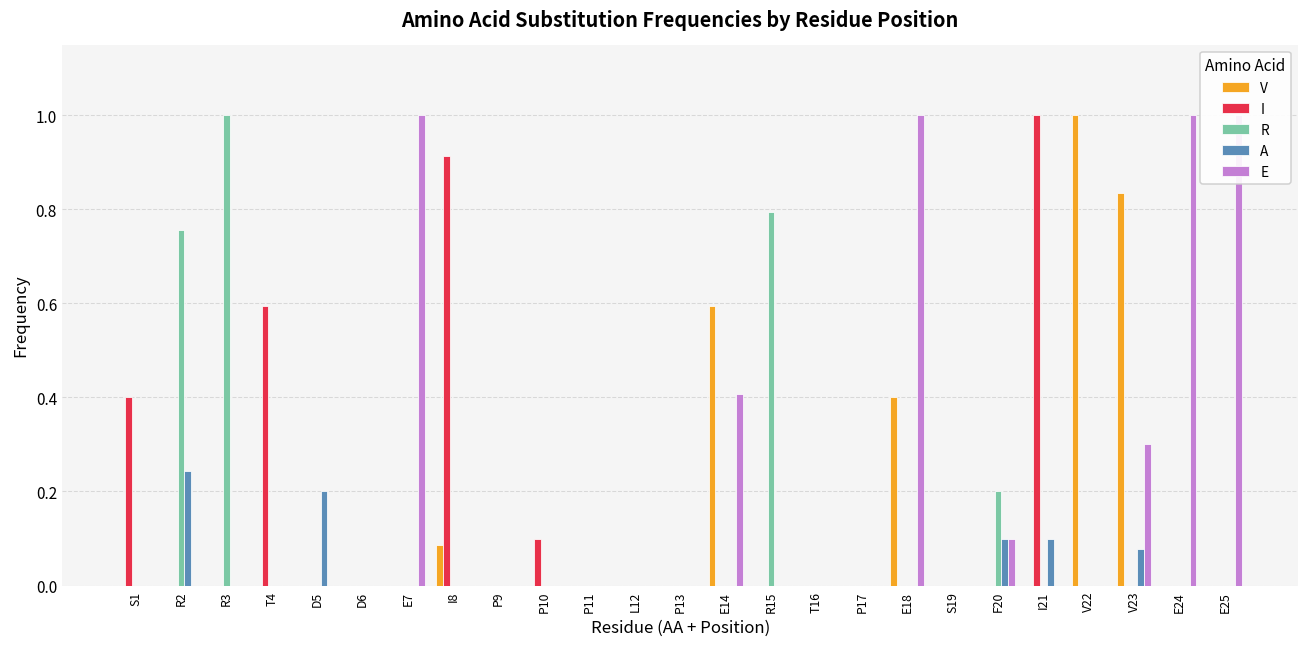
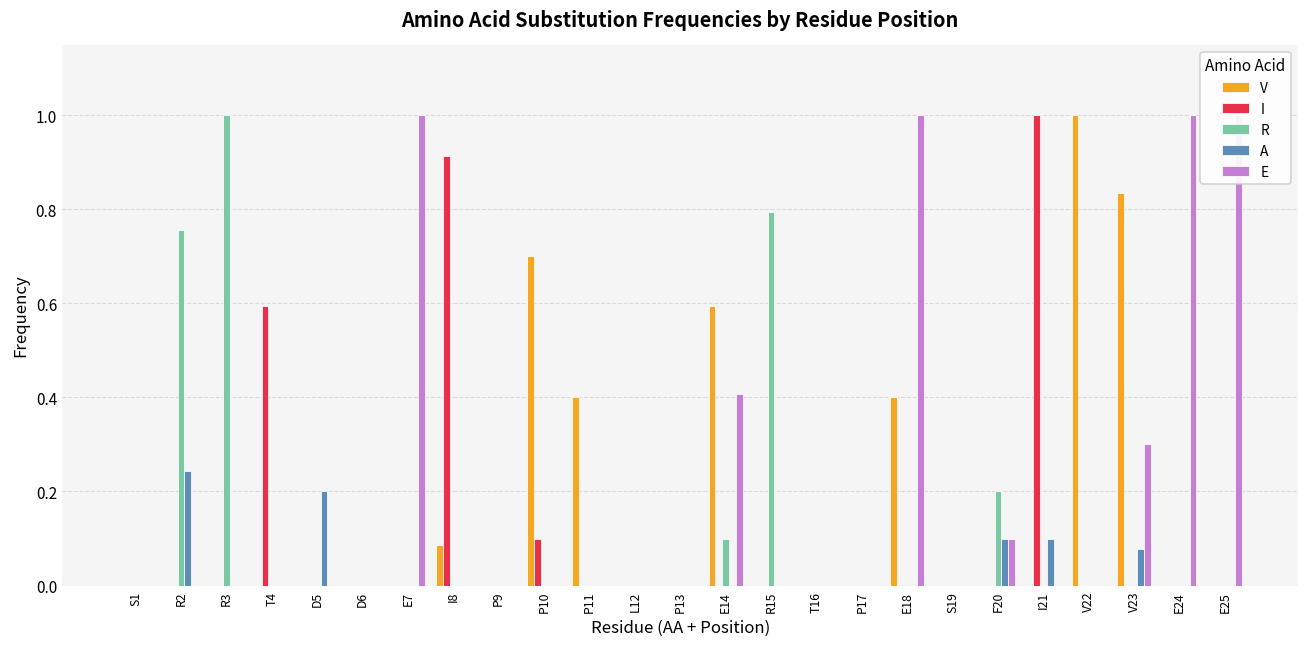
  {
    "V": {
      "S1": 0.0,
      "R2": 0.0,
      "R3": 0.0,
      "T4": 0.0,
      "D5": 0.0,
      "D6": 0.0,
      "E7": 0.0,
      "I8": 0.09,
      "P9": 0.0,
-     "P10": 0.0,
-     "P11": 0.0,
+     "P10": 0.7,
+     "P11": 0.4,
      "L12": 0.0,
      "P13": 0.0,
      "E14": 0.59,
      "R15": 0.0,
      "T16": 0.0,
      "P17": 0.0,
      "E18": 0.4,
      "S19": 0.0,
      "F20": 0.0,
      "I21": 0.0,
      "V22": 1.0,
      "V23": 0.84,
      "E24": 0.0,
      "E25": 0.0
    },
    "I": {
-     "S1": 0.4,
+     "S1": 0.0,
      "R2": 0.0,
      "R3": 0.0,
      "T4": 0.59,
      "D5": 0.0,
      "D6": 0.0,
      "E7": 0.0,
      "I8": 0.91,
      "P9": 0.0,
      "P10": 0.1,
      "P11": 0.0,
      "L12": 0.0,
      "P13": 0.0,
      "E14": 0.0,
      "R15": 0.0,
      "T16": 0.0,
      "P17": 0.0,
      "E18": 0.0,
      "S19": 0.0,
      "F20": 0.0,
      "I21": 1.0,
      "V22": 0.0,
      "V23": 0.0,
      "E24": 0.0,
      "E25": 0.0
    },
    "R": {
      "S1": 0.0,
      "R2": 0.76,
      "R3": 1.0,
      "T4": 0.0,
      "D5": 0.0,
      "D6": 0.0,
      "E7": 0.0,
      "I8": 0.0,
      "P9": 0.0,
      "P10": 0.0,
      "P11": 0.0,
      "L12": 0.0,
      "P13": 0.0,
-     "E14": 0.0,
+     "E14": 0.1,
      "R15": 0.8,
      "T16": 0.0,
      "P17": 0.0,
      "E18": 0.0,
      "S19": 0.0,
      "F20": 0.2,
      "I21": 0.0,
      "V22": 0.0,
      "V23": 0.0,
      "E24": 0.0,
      "E25": 0.0
    },
    "A": {
      "S1": 0.0,
      "R2": 0.24,
      "R3": 0.0,
      "T4": 0.0,
      "D5": 0.2,
      "D6": 0.0,
      "E7": 0.0,
      "I8": 0.0,
      "P9": 0.0,
      "P10": 0.0,
      "P11": 0.0,
      "L12": 0.0,
      "P13": 0.0,
      "E14": 0.0,
      "R15": 0.0,
      "T16": 0.0,
      "P17": 0.0,
      "E18": 0.0,
      "S19": 0.0,
      "F20": 0.1,
      "I21": 0.1,
      "V22": 0.0,
      "V23": 0.08,
      "E24": 0.0,
      "E25": 0.0
    },
    "E": {
      "S1": 0.0,
      "R2": 0.0,
      "R3": 0.0,
      "T4": 0.0,
      "D5": 0.0,
      "D6": 0.0,
      "E7": 1.0,
      "I8": 0.0,
      "P9": 0.0,
      "P10": 0.0,
      "P11": 0.0,
      "L12": 0.0,
      "P13": 0.0,
      "E14": 0.41,
      "R15": 0.0,
      "T16": 0.0,
      "P17": 0.0,
      "E18": 1.0,
      "S19": 0.0,
      "F20": 0.1,
      "I21": 0.0,
      "V22": 0.0,
      "V23": 0.3,
      "E24": 1.0
    }
  }
